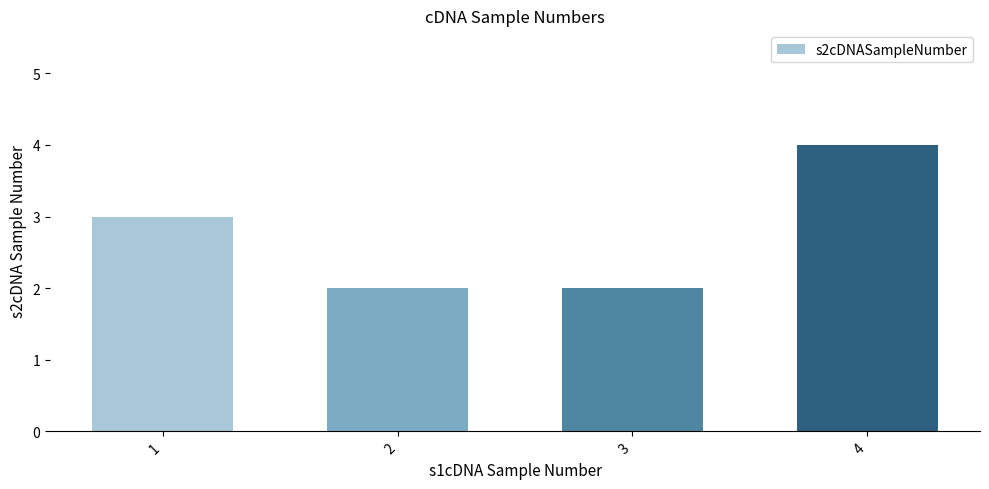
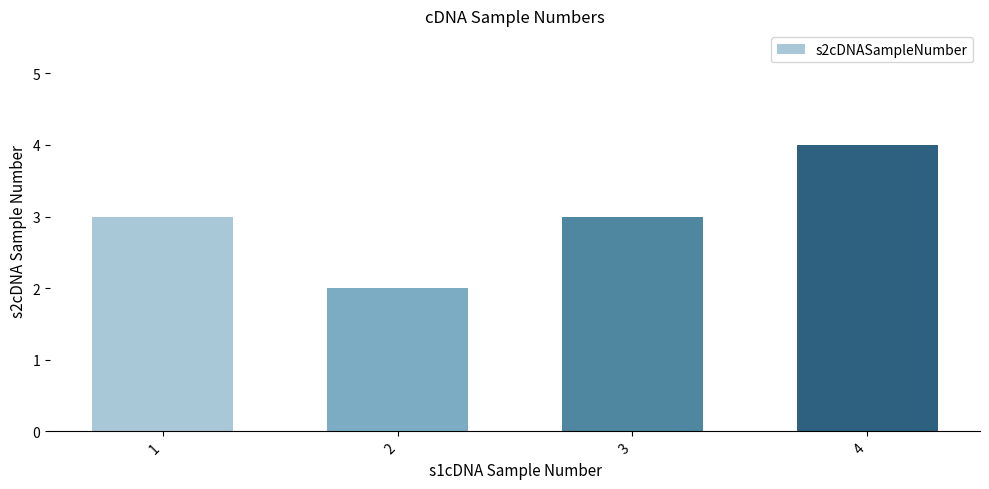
  {
    "1": 3,
    "2": 2,
-   "3": 2,
+   "3": 3,
    "4": 4
  }
